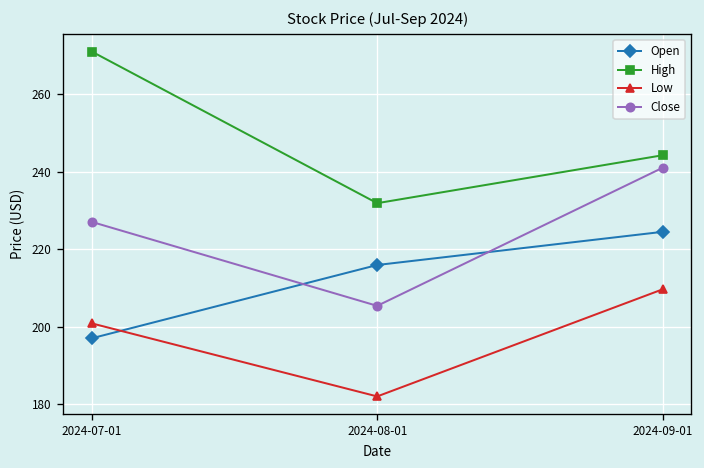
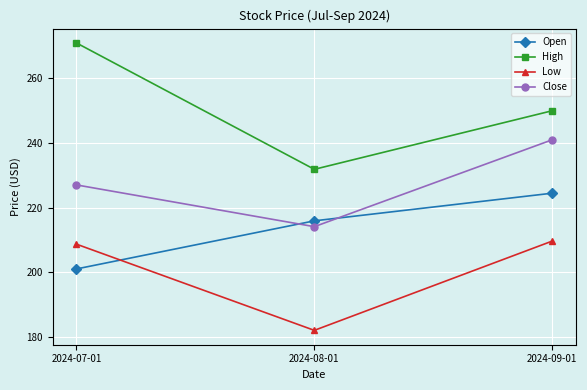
  {
    "Open": {
-     "2024-07-01": 197,
+     "2024-07-01": 201,
      "2024-08-01": 216,
      "2024-09-01": 224
    },
    "High": {
      "2024-07-01": 271,
      "2024-08-01": 232,
-     "2024-09-01": 244
+     "2024-09-01": 250
    },
    "Low": {
-     "2024-07-01": 201,
+     "2024-07-01": 209,
      "2024-08-01": 182,
      "2024-09-01": 210
    },
    "Close": {
      "2024-07-01": 227,
-     "2024-08-01": 205,
+     "2024-08-01": 214,
      "2024-09-01": 241
    }
  }
